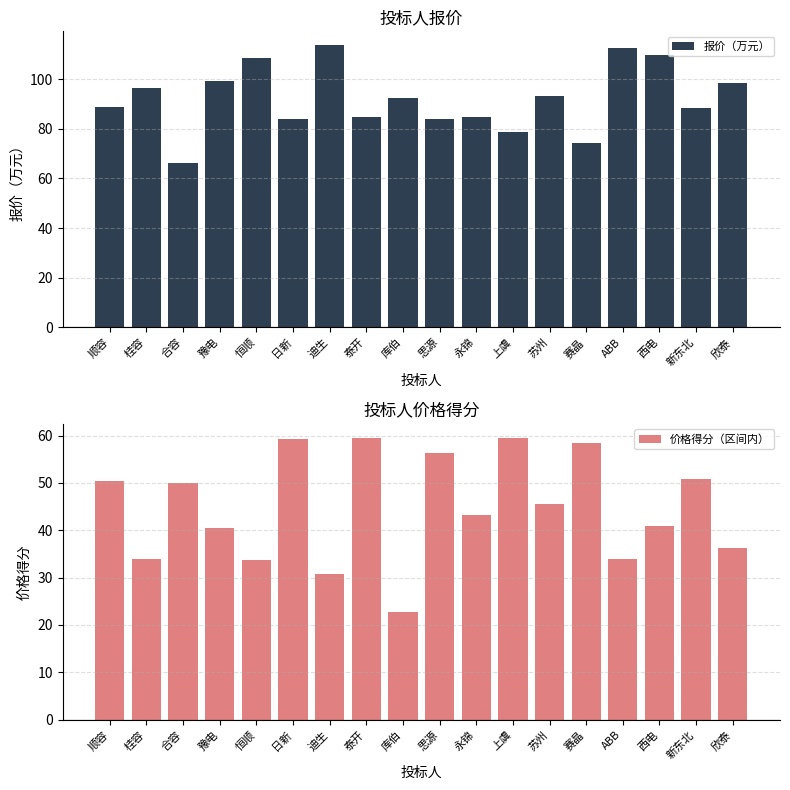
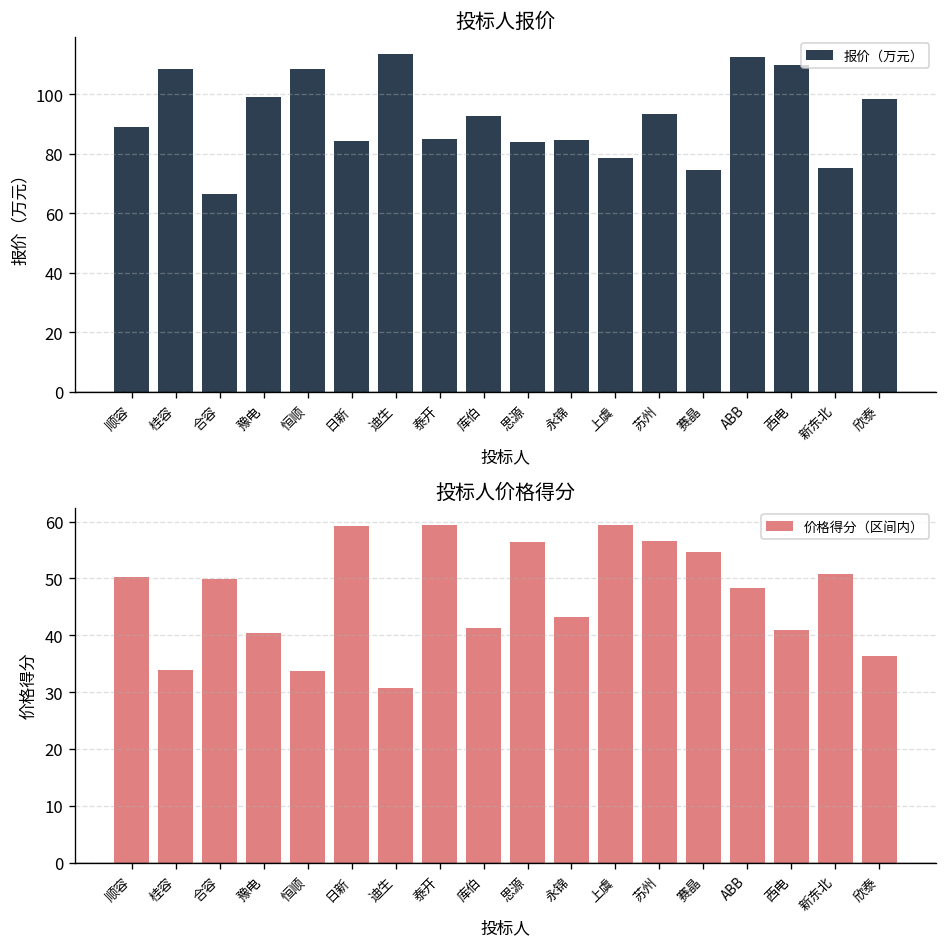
  {
    "投标人报价": {
      "顺容": 89,
-     "桂容": 97,
+     "桂容": 108,
      "合容": 66,
      "豫电": 99,
      "恒顺": 109,
      "日新": 84,
      "迪生": 114,
      "泰开": 85,
      "库伯": 93,
      "思源": 84,
      "永锦": 85,
      "上虞": 79,
      "苏州": 93,
      "赛晶": 74,
      "ABB": 113,
      "西电": 110,
-     "新东北": 88,
+     "新东北": 75,
      "欣泰": 98
    },
    "投标人价格得分": {
      "顺容": 50,
      "桂容": 34,
      "合容": 50,
      "豫电": 40,
      "恒顺": 34,
      "日新": 59,
      "迪生": 31,
      "泰开": 59,
-     "库伯": 23,
+     "库伯": 41,
      "思源": 56,
      "永锦": 43,
      "上虞": 59,
-     "苏州": 46,
-     "赛晶": 58,
-     "ABB": 34,
+     "苏州": 57,
+     "赛晶": 55,
+     "ABB": 48,
      "西电": 41,
      "新东北": 51,
      "欣泰": 36
    }
  }
